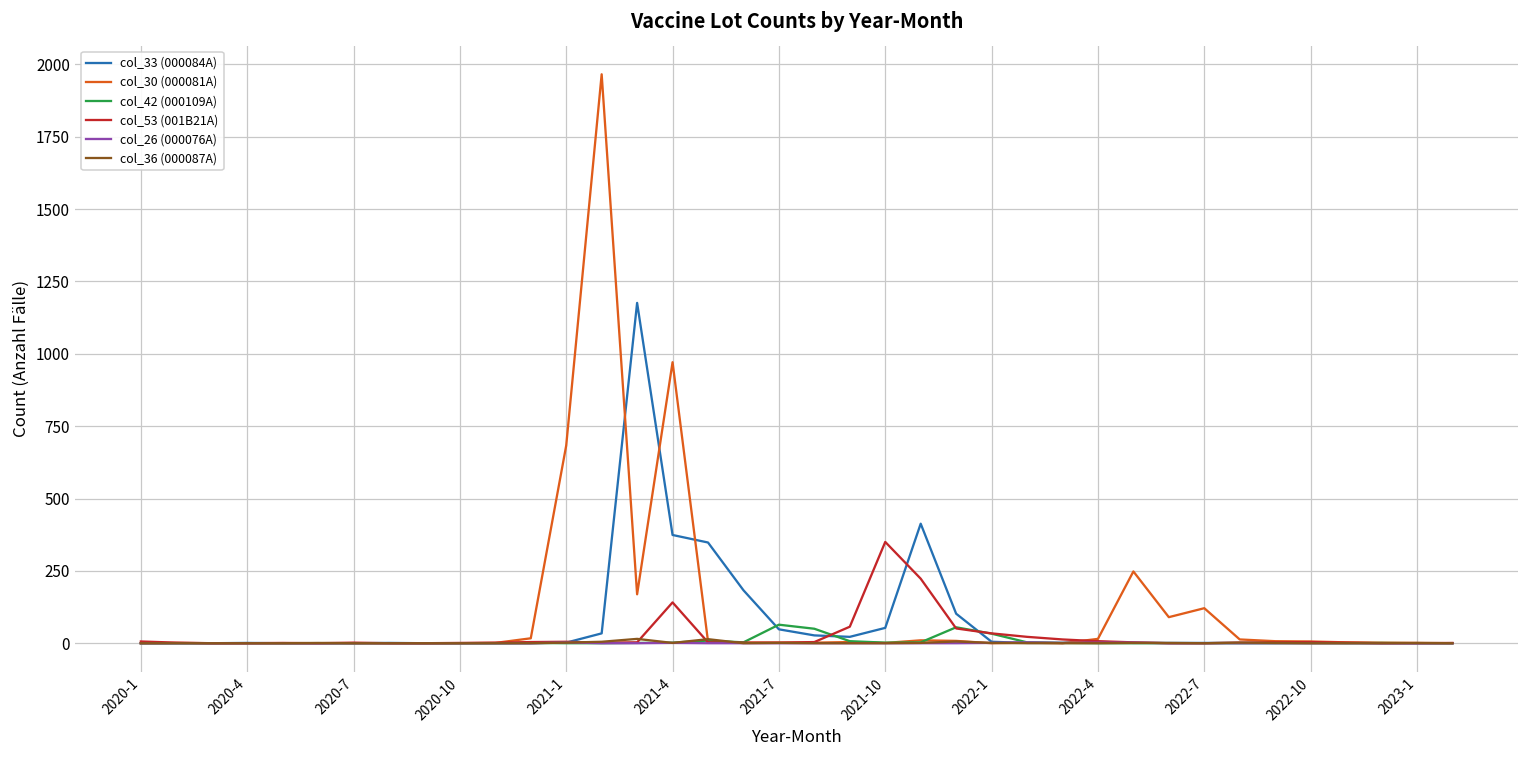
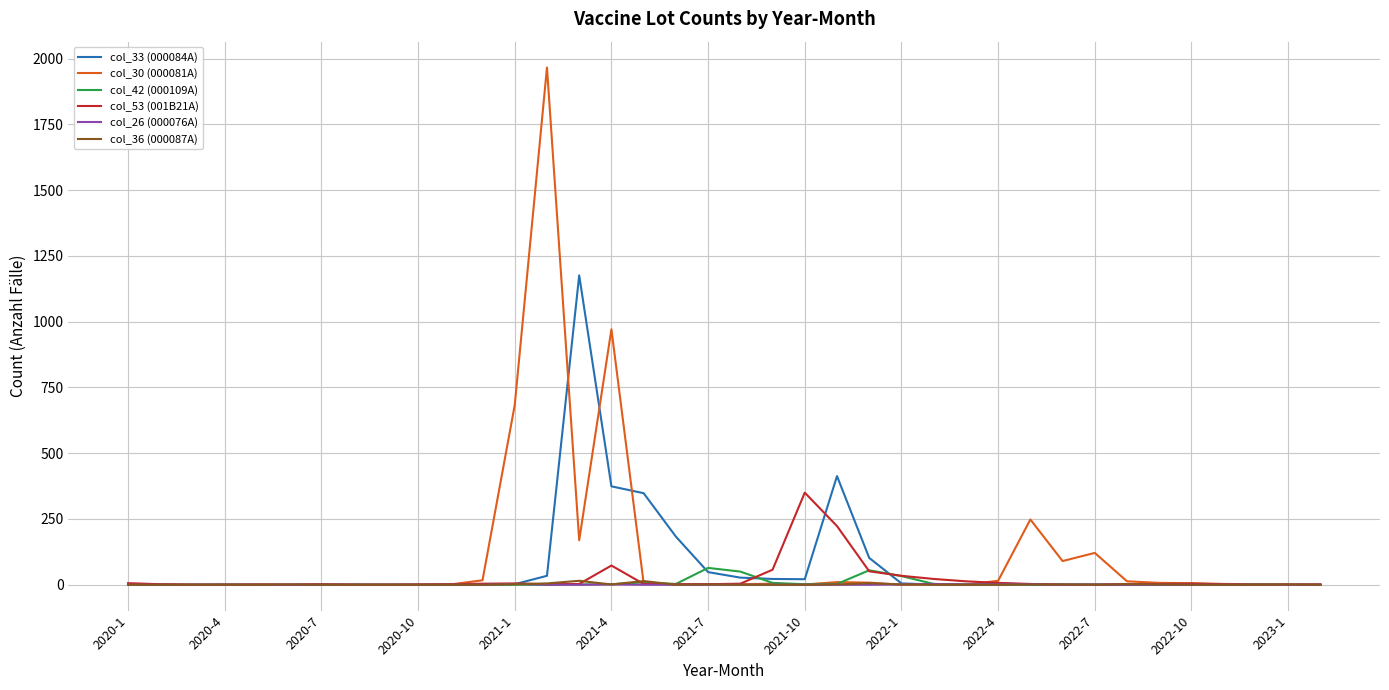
  {
    "col_33 (000084A)": {
      "2021-4": 370,
      "2021-7": 50,
-     "2021-10": 50
+     "2021-10": 20
    },
    "col_30 (000081A)": {
      "2021-1": 680,
      "2021-4": 970,
      "2022-7": 120
    },
    "col_42 (000109A)": {
      "2021-7": 60
    },
    "col_53 (001B21A)": {
-     "2021-4": 140,
+     "2021-4": 70,
      "2021-10": 350
    }
  }
